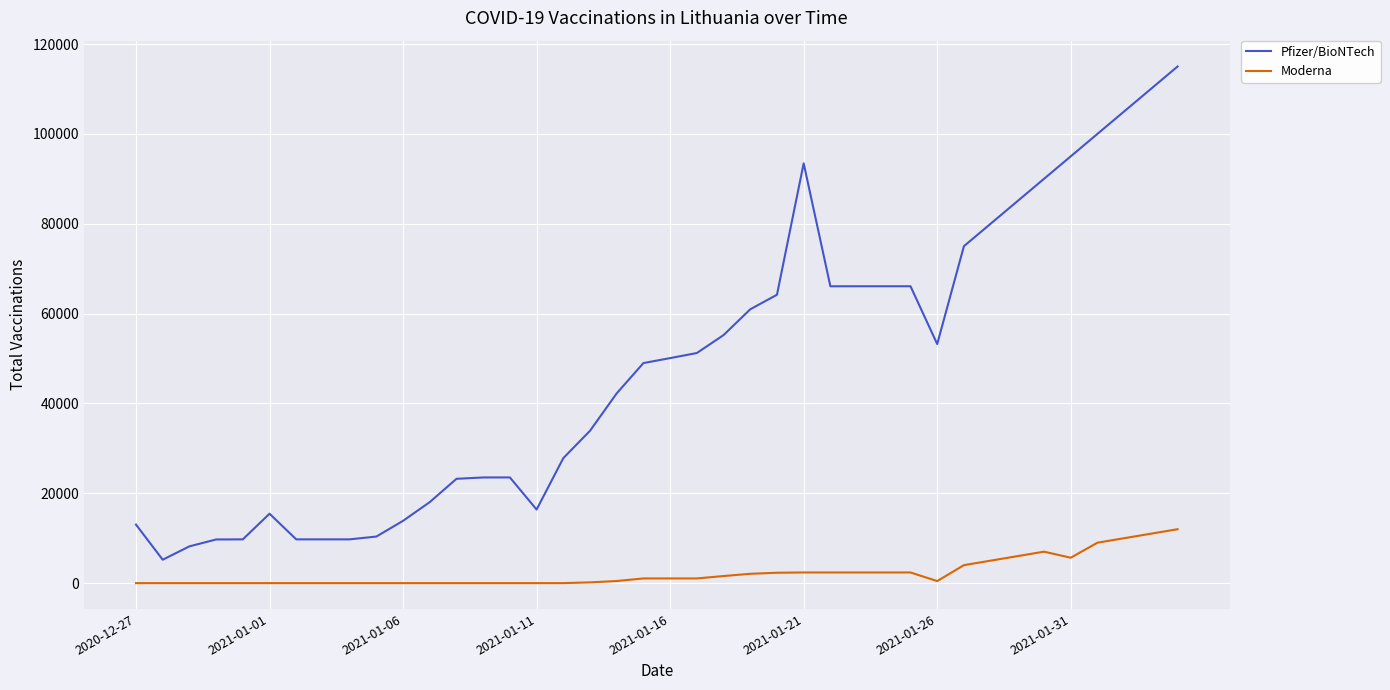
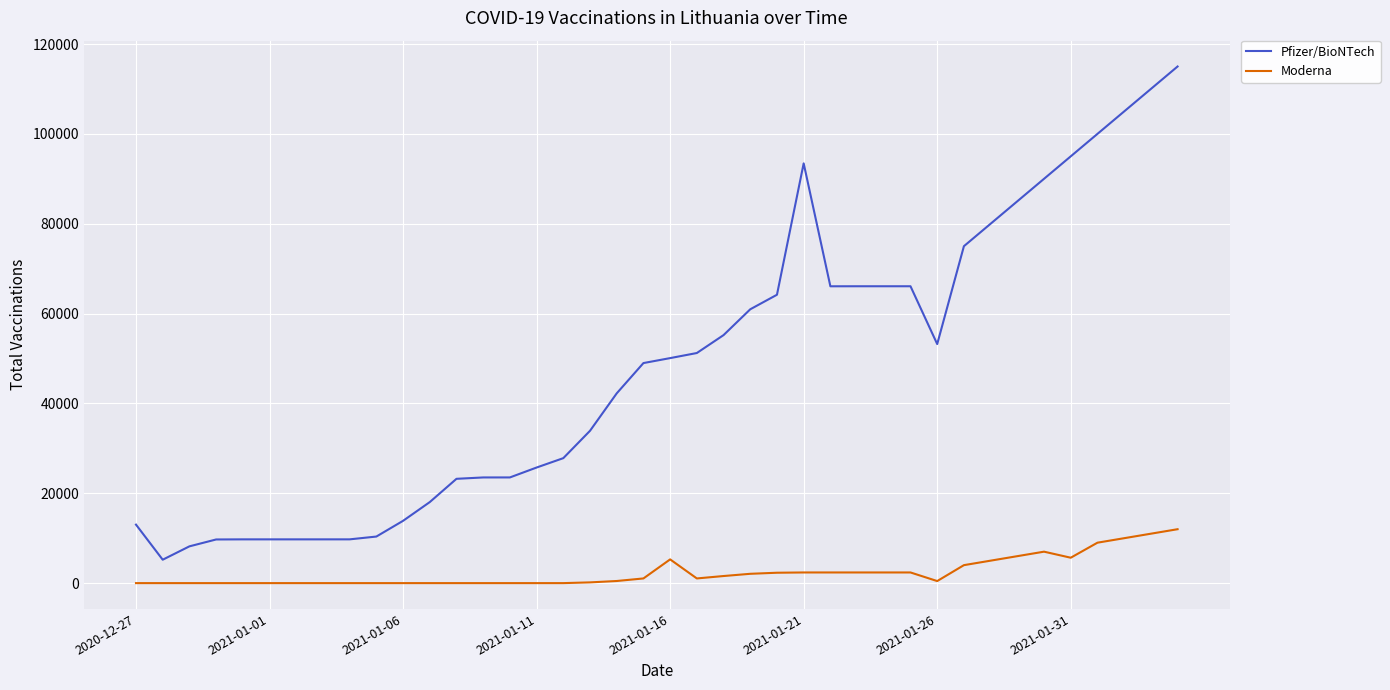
  {
    "Pfizer/BioNTech": {
      "2020-12-27": 13000,
-     "2021-01-01": 15000,
+     "2021-01-01": 10000,
      "2021-01-06": 14000,
-     "2021-01-11": 16000,
+     "2021-01-11": 26000,
      "2021-01-16": 50000,
      "2021-01-21": 93000,
      "2021-01-26": 53000,
      "2021-01-31": 95000
    },
    "Moderna": {
      "2020-12-27": 0,
      "2021-01-01": 0,
      "2021-01-06": 0,
      "2021-01-11": 0,
-     "2021-01-16": 1000,
+     "2021-01-16": 5000,
      "2021-01-21": 2000,
      "2021-01-26": 0,
      "2021-01-31": 6000
    }
  }
